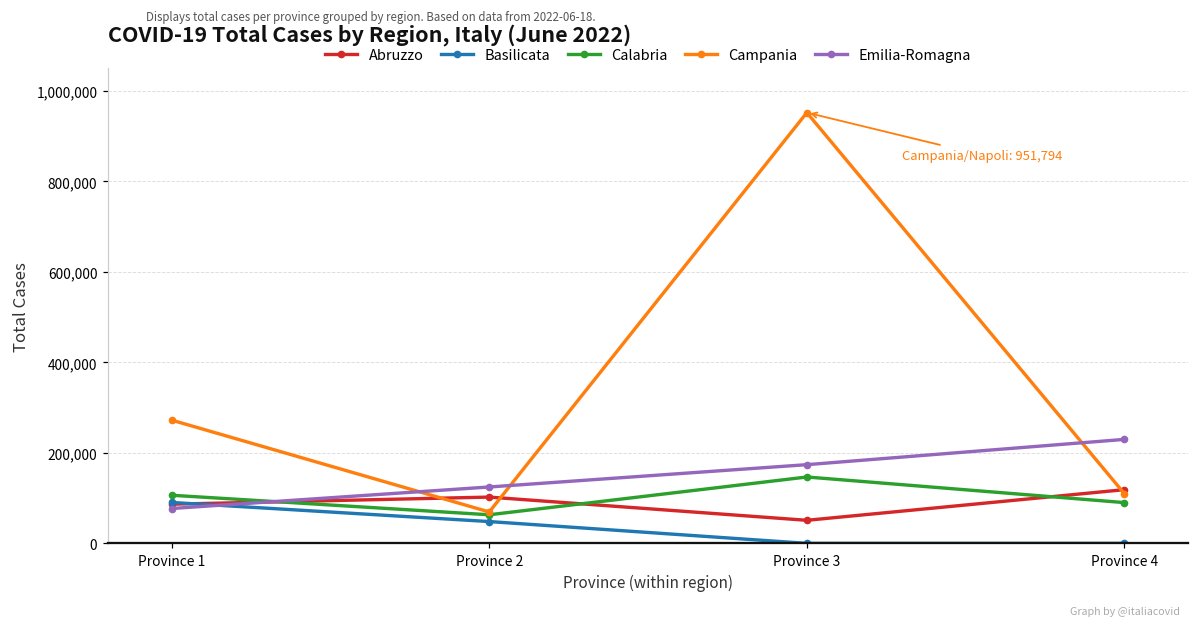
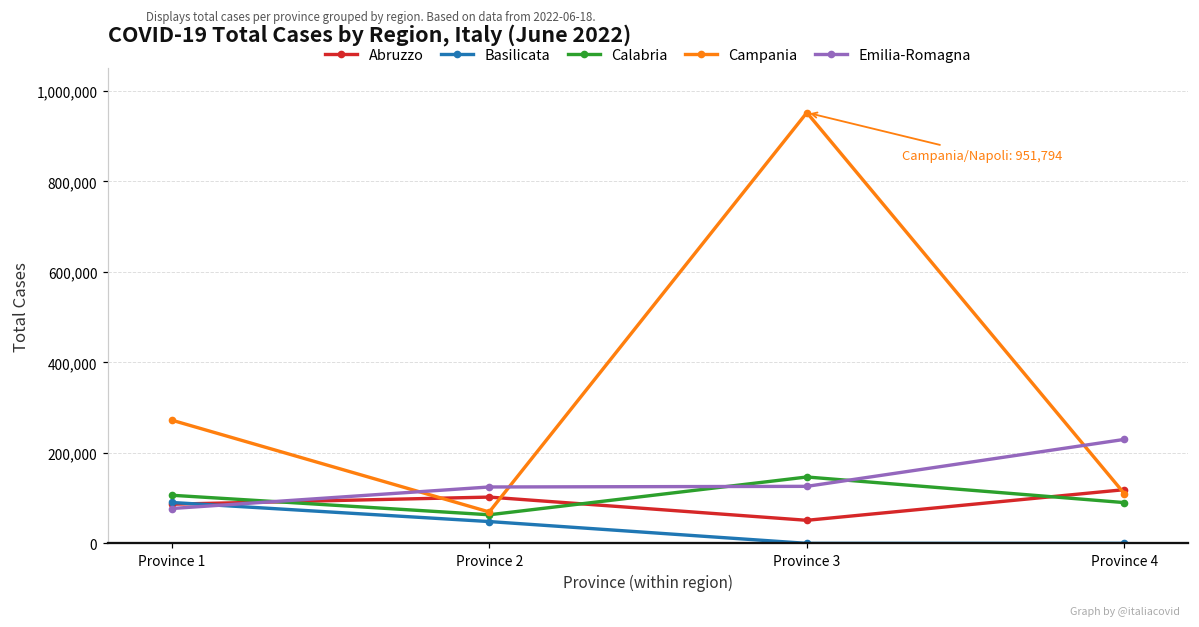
  {
    "Abruzzo": {
      "Province 2": "100,000",
      "Province 3": "50,000",
      "Province 4": "120,000"
    },
    "Basilicata": {
      "Province 2": "50,000",
      "Province 3": "0",
      "Province 4": "0"
    },
    "Calabria": {
      "Province 1": "110,000",
      "Province 2": "60,000",
      "Province 3": "150,000",
      "Province 4": "90,000"
    },
    "Campania": {
      "Province 3": "951,794"
    },
    "Emilia-Romagna": {
      "Province 1": "80,000",
      "Province 2": "120,000",
-     "Province 3": "170,000",
+     "Province 3": "130,000",
      "Province 4": "230,000"
    }
  }
